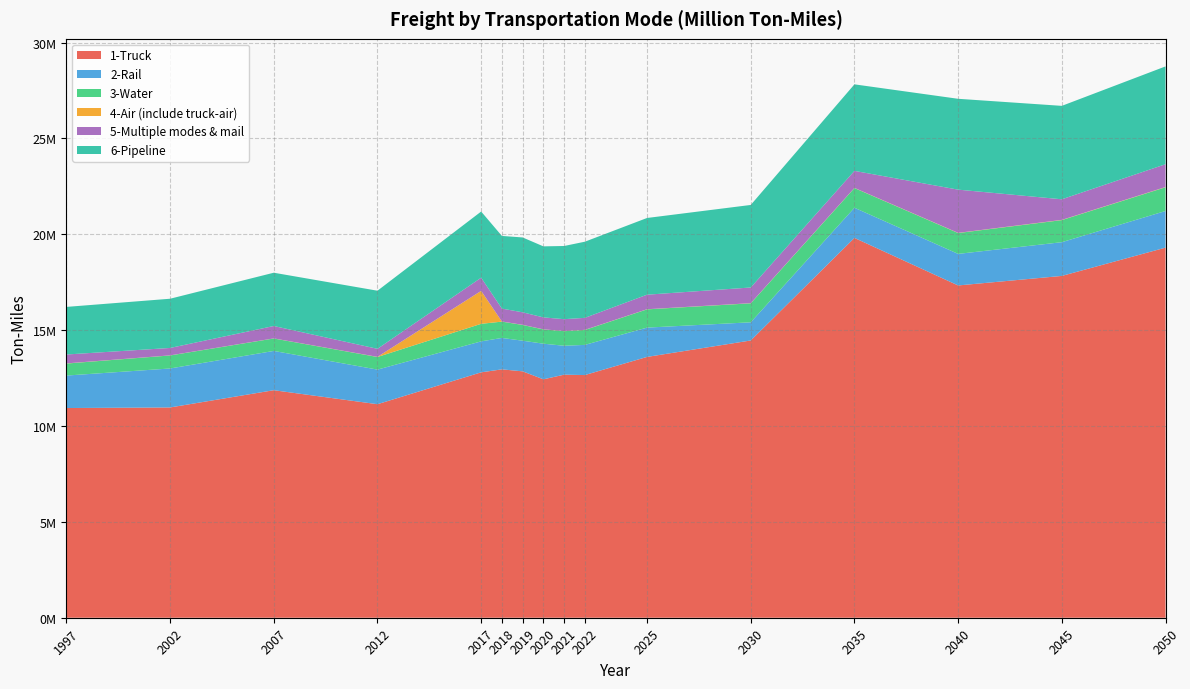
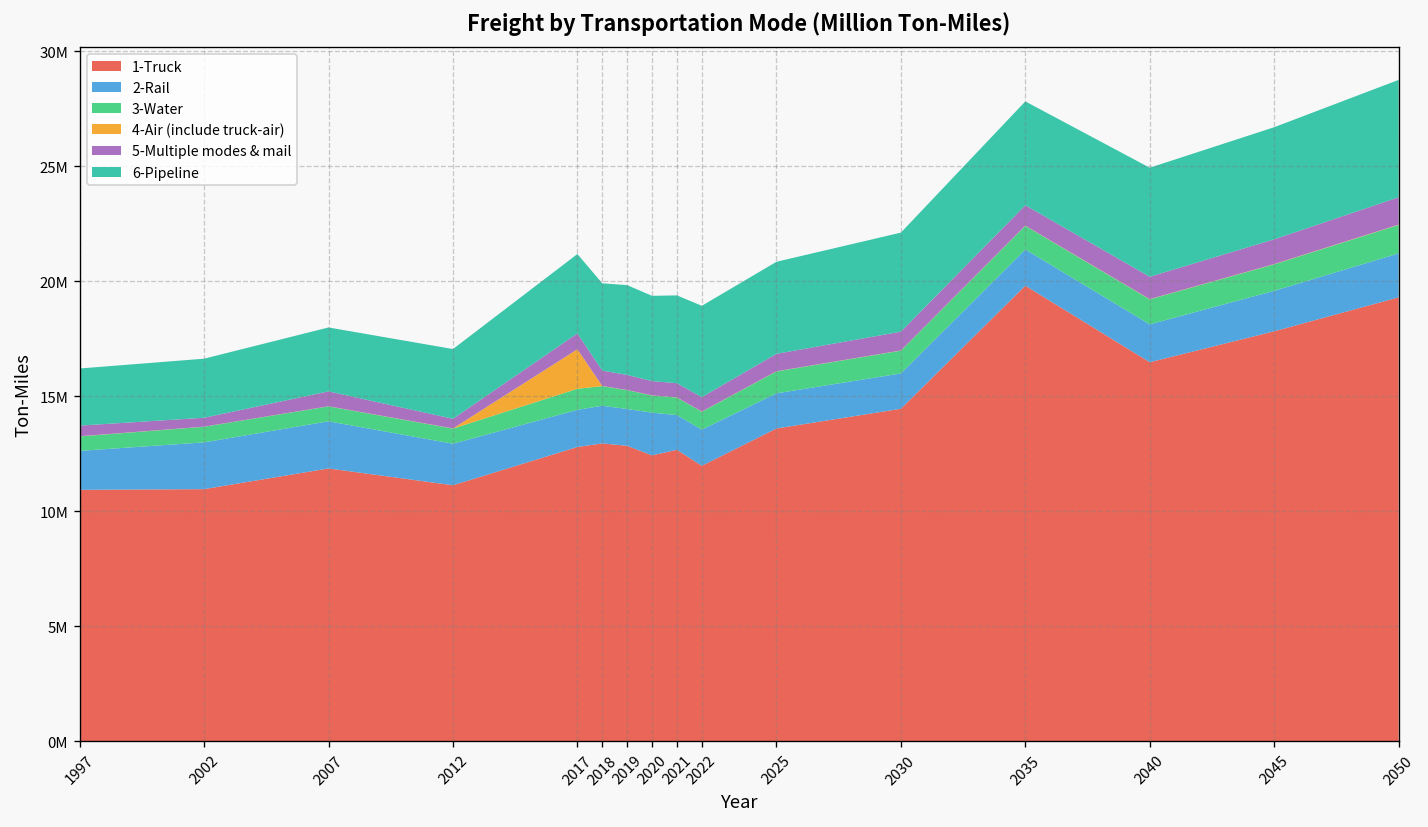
  {
    "1-Truck": {
      "1997": 10900000,
      "2002": 11000000,
      "2007": 11900000,
      "2012": 11100000,
      "2017": 12800000,
      "2018": 13000000,
      "2019": 12900000,
      "2020": 12400000,
      "2021": 12700000,
-     "2022": 12700000,
+     "2022": 12000000,
      "2025": 13600000,
      "2030": 14500000,
      "2035": 19800000,
-     "2040": 17300000,
+     "2040": 16500000,
      "2045": 17800000,
      "2050": 19300000
    },
    "2-Rail": {
      "1997": 1700000,
      "2002": 2000000,
      "2007": 2000000,
      "2012": 1800000,
      "2017": 1600000,
      "2018": 1600000,
      "2019": 1600000,
      "2020": 1900000,
      "2021": 1500000,
      "2022": 1600000,
      "2025": 1500000,
-     "2030": 900000,
+     "2030": 1500000,
      "2035": 1600000,
      "2040": 1600000,
      "2045": 1800000,
      "2050": 1900000
    },
    "4-Air (include truck-air)": {
      "2017": 1700000
    },
    "5-Multiple modes & mail": {
      "1997": 500000,
      "2002": 400000,
      "2007": 600000,
      "2012": 400000,
      "2017": 700000,
      "2018": 700000,
      "2019": 700000,
      "2020": 600000,
      "2021": 600000,
      "2022": 600000,
      "2025": 800000,
      "2030": 800000,
      "2035": 900000,
-     "2040": 2300000,
+     "2040": 1000000,
      "2045": 1100000,
      "2050": 1200000
    }
  }
